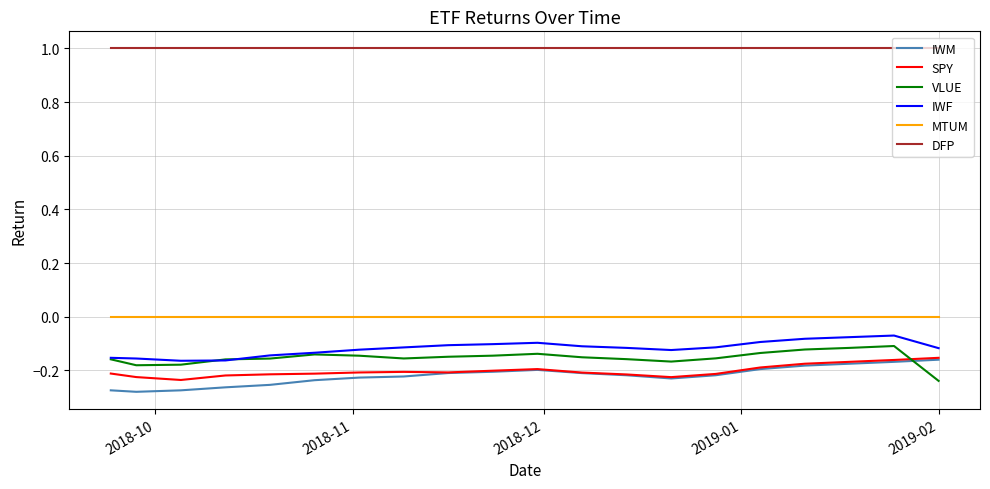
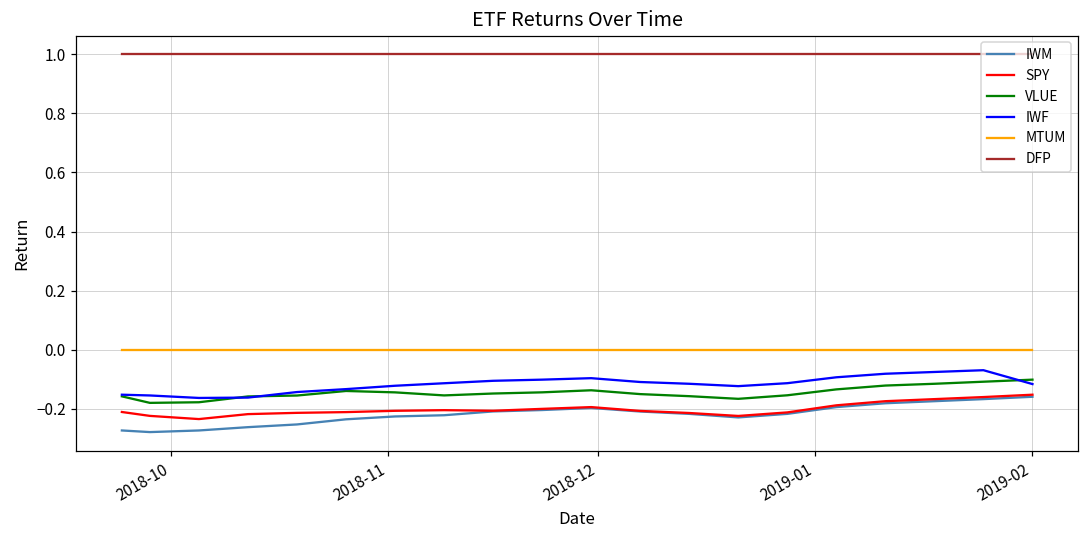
  {
    "VLUE": {
-     "2019-02": -0.24
+     "2019-02": -0.10
    },
    "IWF": {
      "2019-02": -0.12
    },
    "MTUM": {
      "2019-02": 0.00
    }
  }
